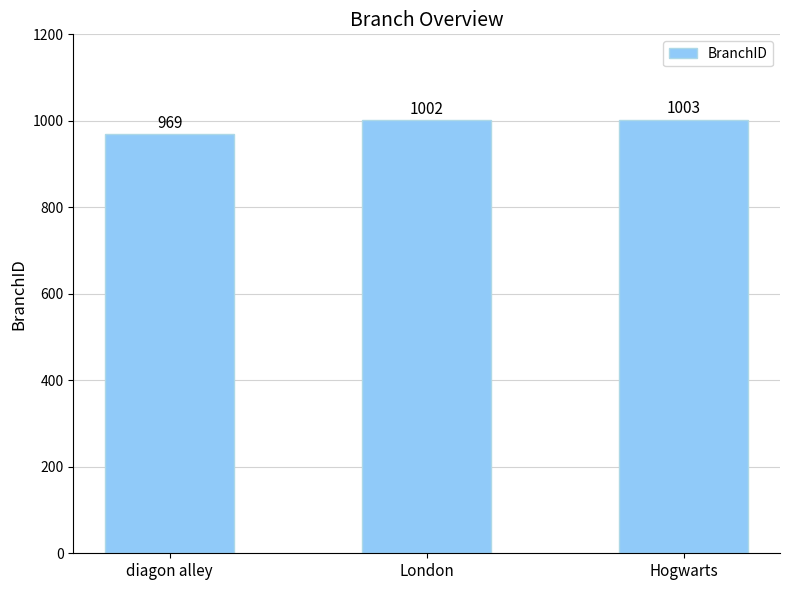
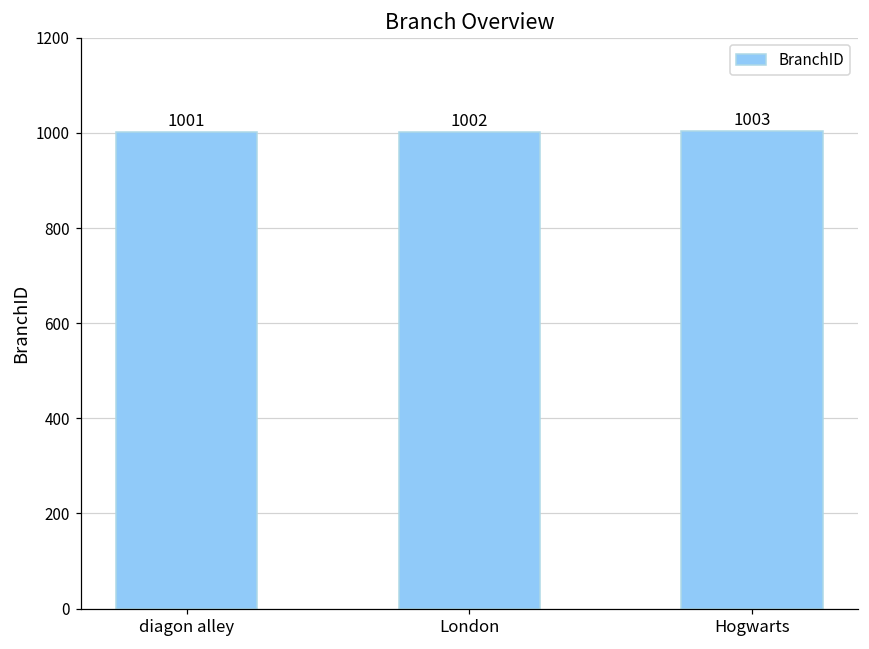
  {
-   "diagon alley": 969,
+   "diagon alley": 1001,
    "London": 1002,
    "Hogwarts": 1003
  }
